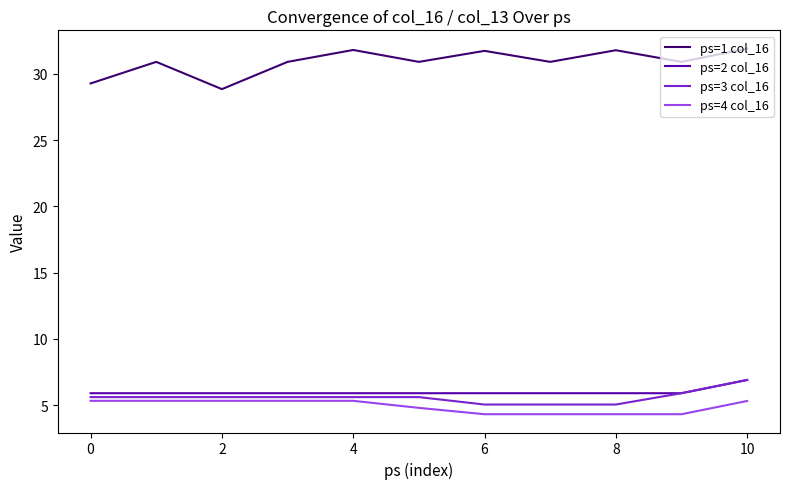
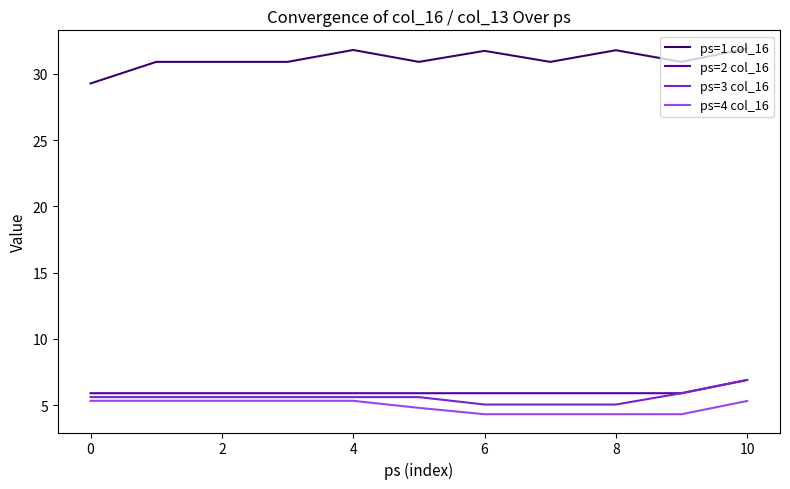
  {
    "ps=1 col_16": {
      "0": 29.3,
-     "2": 28.8,
+     "2": 30.9,
      "4": 31.8,
      "6": 31.7,
      "8": 31.8
    }
  }
